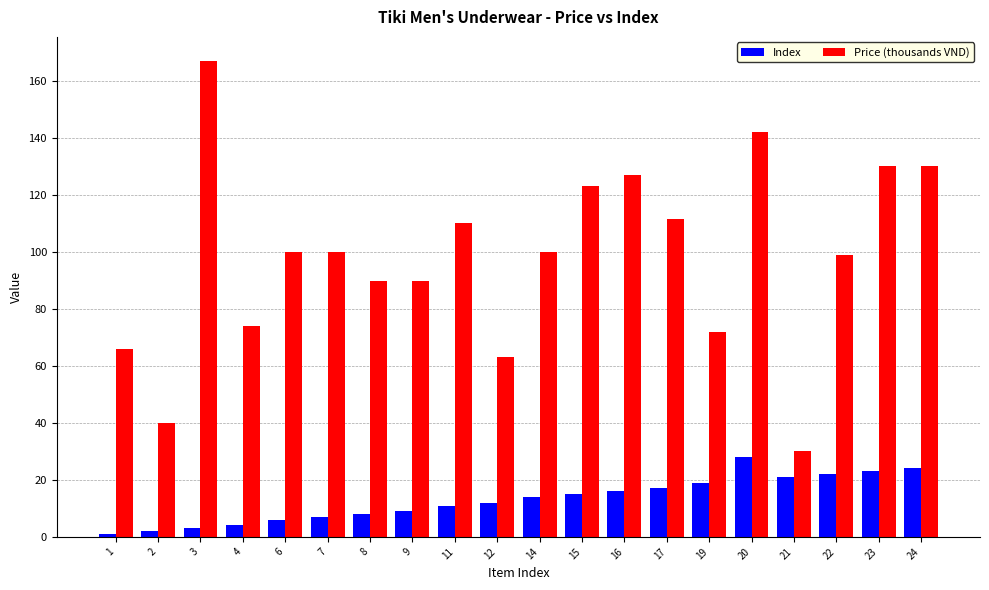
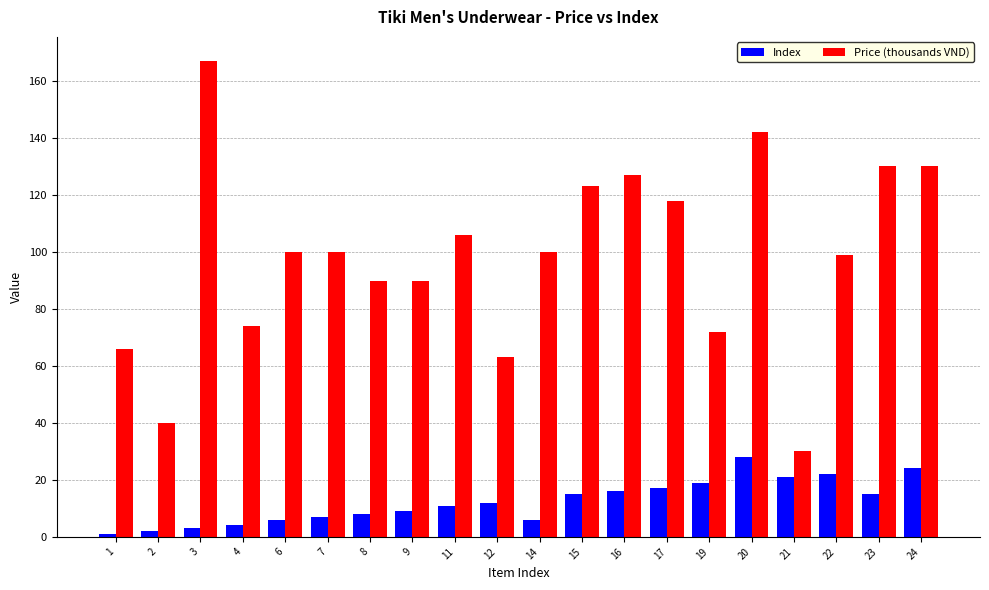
  {
    "Index": {
      "1": 1,
      "2": 2,
      "3": 3,
      "4": 4,
      "6": 6,
      "7": 7,
      "8": 8,
      "9": 9,
      "11": 11,
      "12": 12,
-     "14": 14,
+     "14": 6,
      "15": 15,
      "16": 16,
      "17": 17,
      "19": 19,
      "20": 28,
      "21": 21,
      "22": 22,
-     "23": 23,
+     "23": 15,
      "24": 24
    },
    "Price (thousands VND)": {
      "1": 66,
      "2": 40,
      "3": 167,
      "4": 74,
      "6": 100,
      "7": 100,
      "8": 90,
      "9": 90,
-     "11": 110,
+     "11": 106,
      "12": 63,
      "14": 100,
      "15": 123,
      "16": 127,
-     "17": 112,
+     "17": 118,
      "19": 72,
      "20": 142,
      "21": 30,
      "22": 99,
      "23": 130,
      "24": 130
    }
  }
